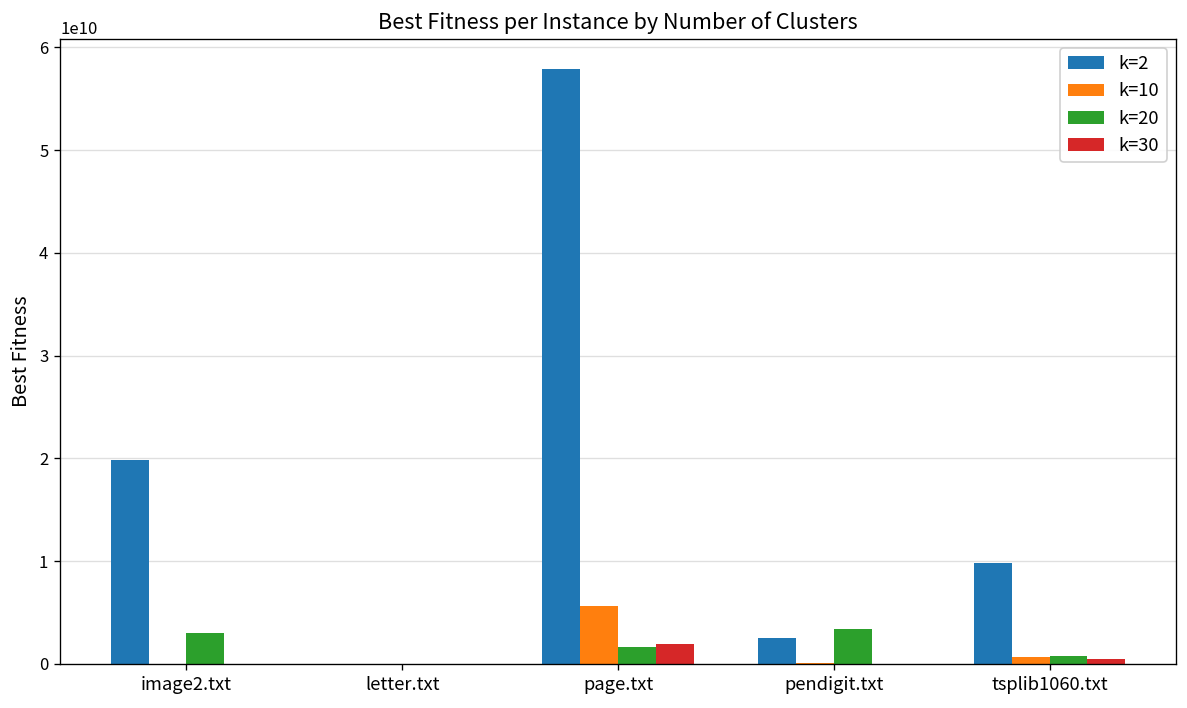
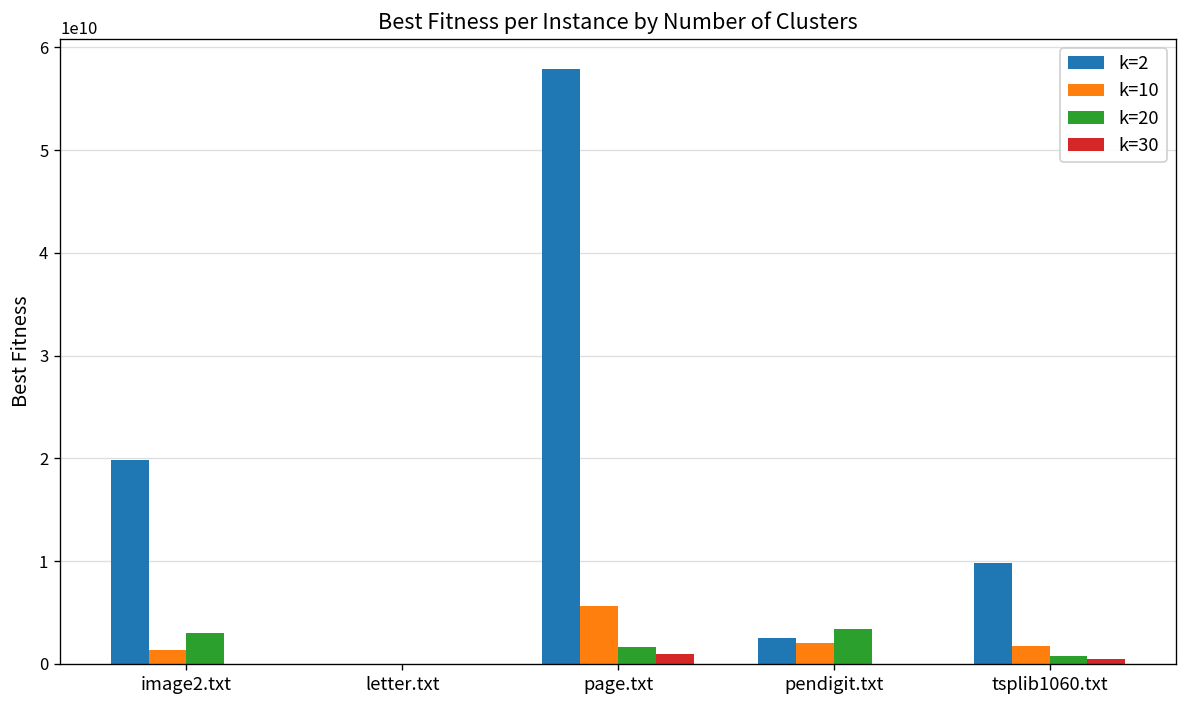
  {
    "k=2": {
      "image2.txt": 20000000000,
      "page.txt": 58000000000,
      "pendigit.txt": 2000000000,
      "tsplib1060.txt": 10000000000
    },
    "k=10": {
-     "image2.txt": 0,
+     "image2.txt": 1000000000,
      "page.txt": 6000000000,
-     "pendigit.txt": 0,
-     "tsplib1060.txt": 1000000000
+     "pendigit.txt": 2000000000,
+     "tsplib1060.txt": 2000000000
    },
    "k=20": {
      "image2.txt": 3000000000,
      "page.txt": 2000000000,
      "pendigit.txt": 3000000000,
      "tsplib1060.txt": 1000000000
    },
    "k=30": {
-     "page.txt": 2000000000,
+     "page.txt": 1000000000,
      "tsplib1060.txt": 0
    }
  }
